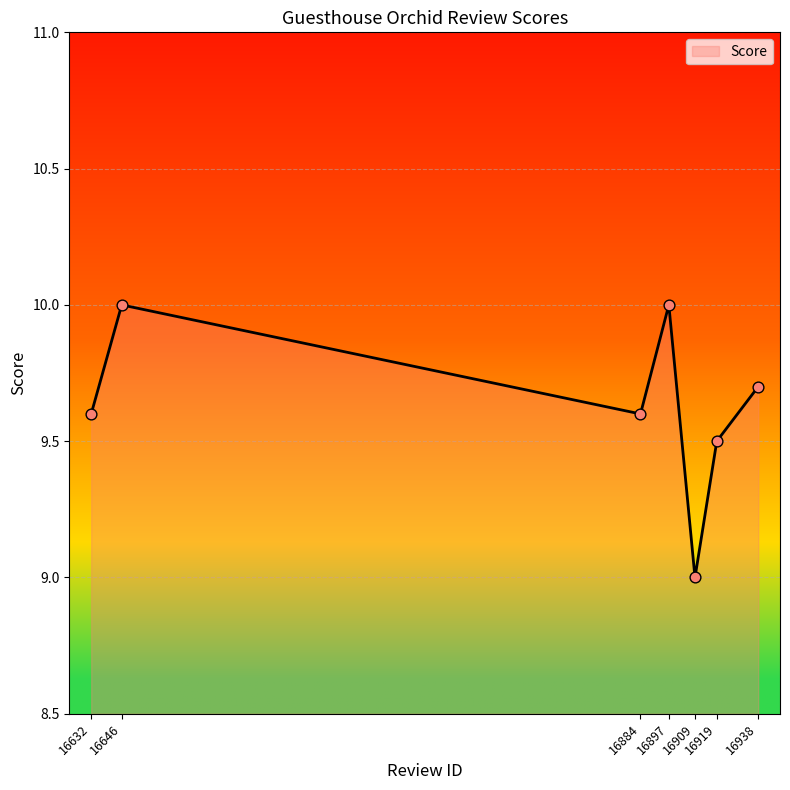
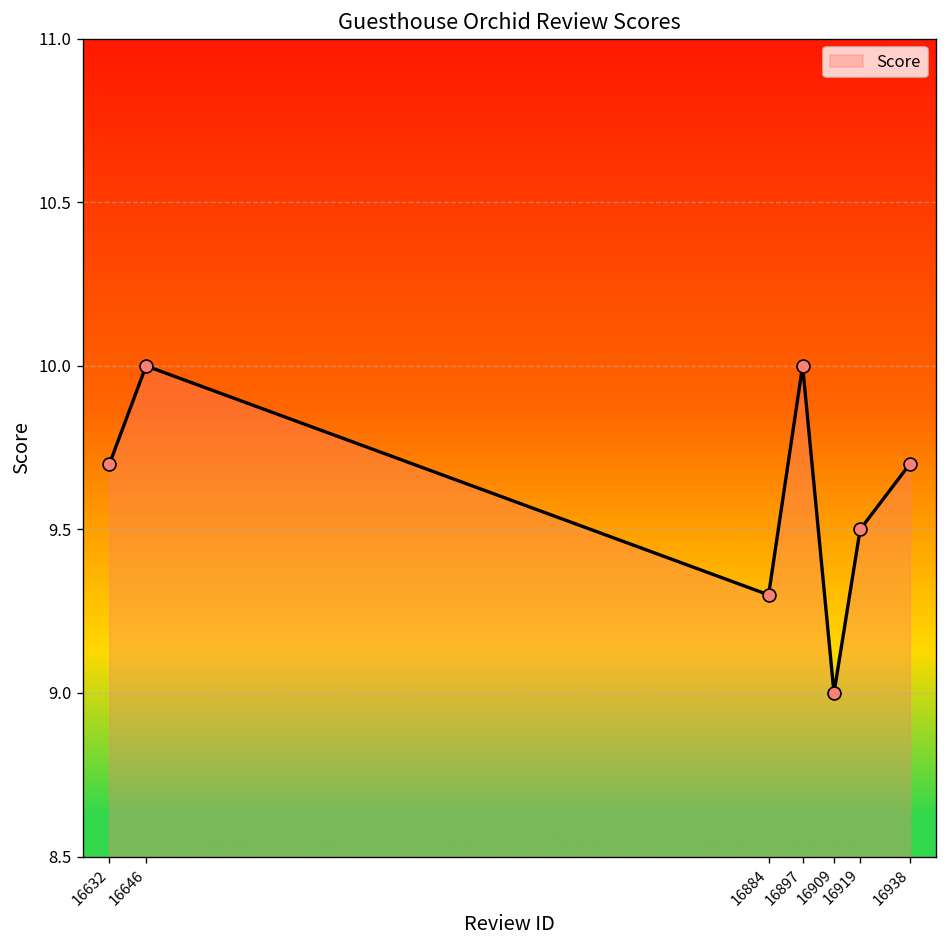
  {
-   "16632": 9.6,
+   "16632": 9.7,
    "16646": 10.0,
-   "16884": 9.6,
+   "16884": 9.3,
    "16897": 10.0,
    "16909": 9.0,
    "16919": 9.5,
    "16938": 9.7
  }
